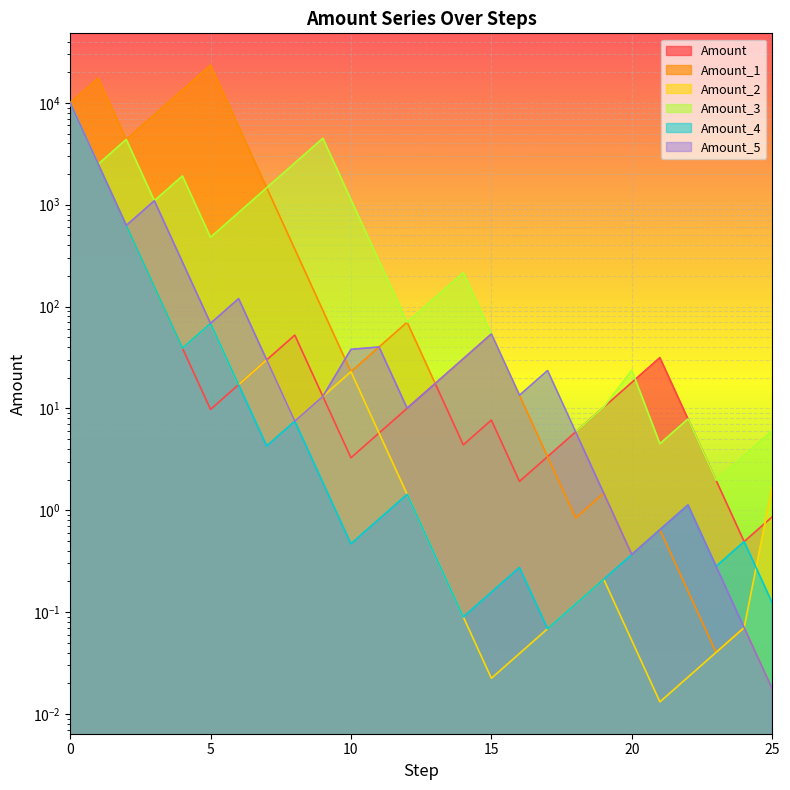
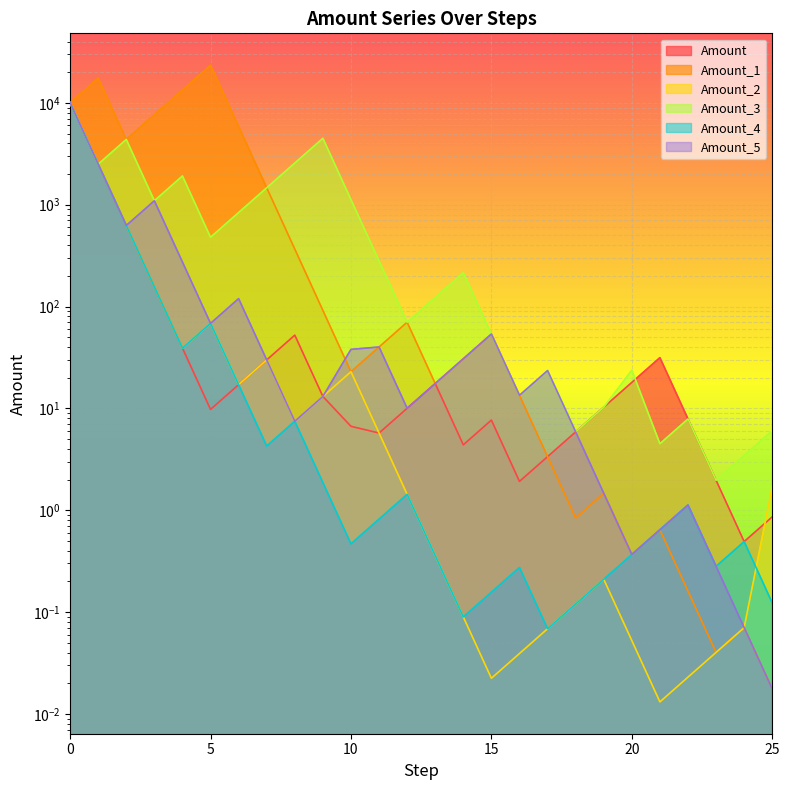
  {
    "Amount": {
      "5": 10,
-     "10": 3.3,
+     "10": 7,
      "15": 8,
      "20": 18,
      "25": 0.9
    },
    "Amount_1": {
      "5": 23000
    },
    "Amount_2": {
      "15": 0.022,
      "20": 0.05,
      "25": 1.7
    },
    "Amount_3": {
      "5": 500,
      "10": 1100,
      "20": 24,
      "25": 6
    },
    "Amount_4": {
      "10": 0.5,
      "15": 0.16,
      "25": 0.12
    },
    "Amount_5": {
      "10": 38
    }
  }
